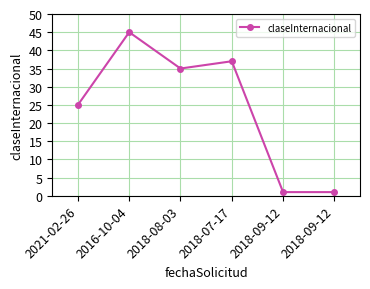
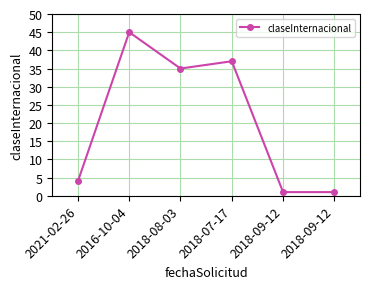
  {
-   "2021-02-26": 25,
+   "2021-02-26": 4,
    "2016-10-04": 45,
    "2018-08-03": 35,
    "2018-07-17": 37
  }
